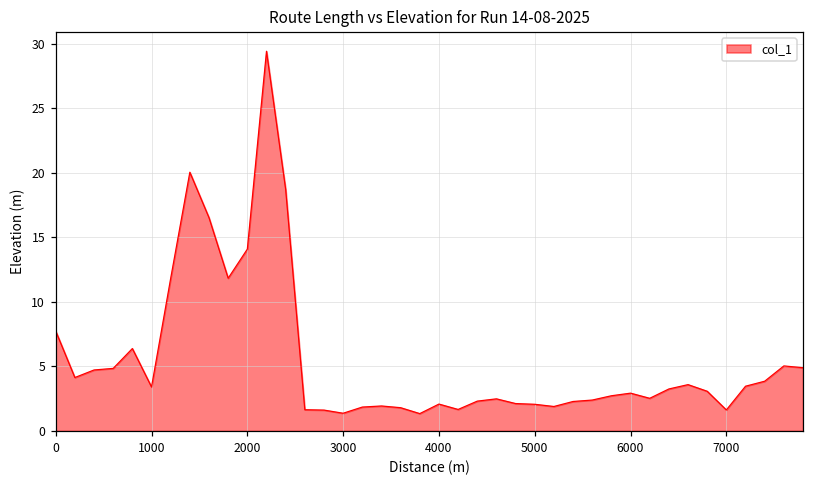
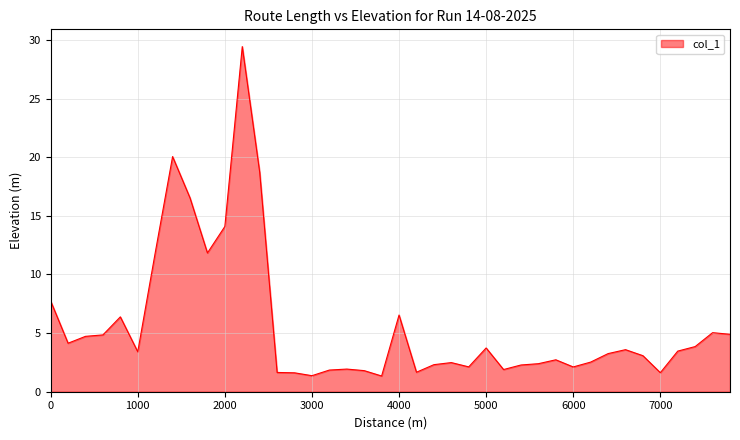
  {
    "0": 7.7,
    "1000": 3.4,
    "2000": 14.1,
    "3000": 1.4,
-   "4000": 2.1,
-   "5000": 2.1,
-   "6000": 2.9,
+   "4000": 6.5,
+   "5000": 3.7,
+   "6000": 2.1,
    "7000": 1.6
  }
